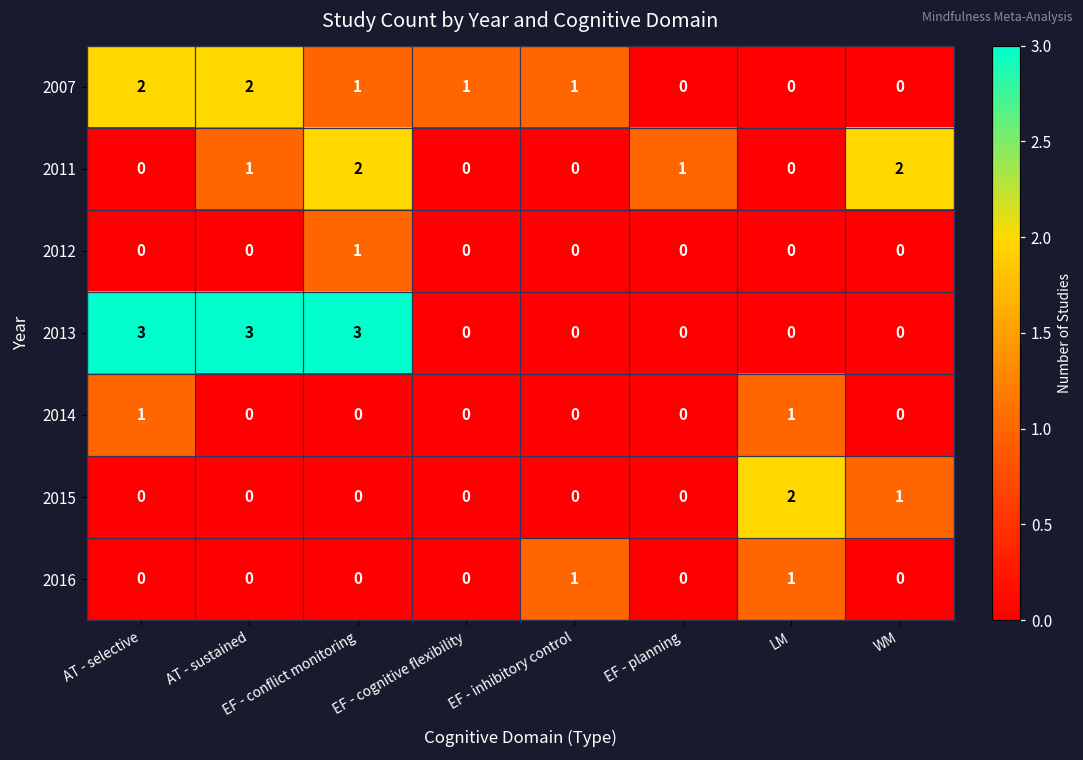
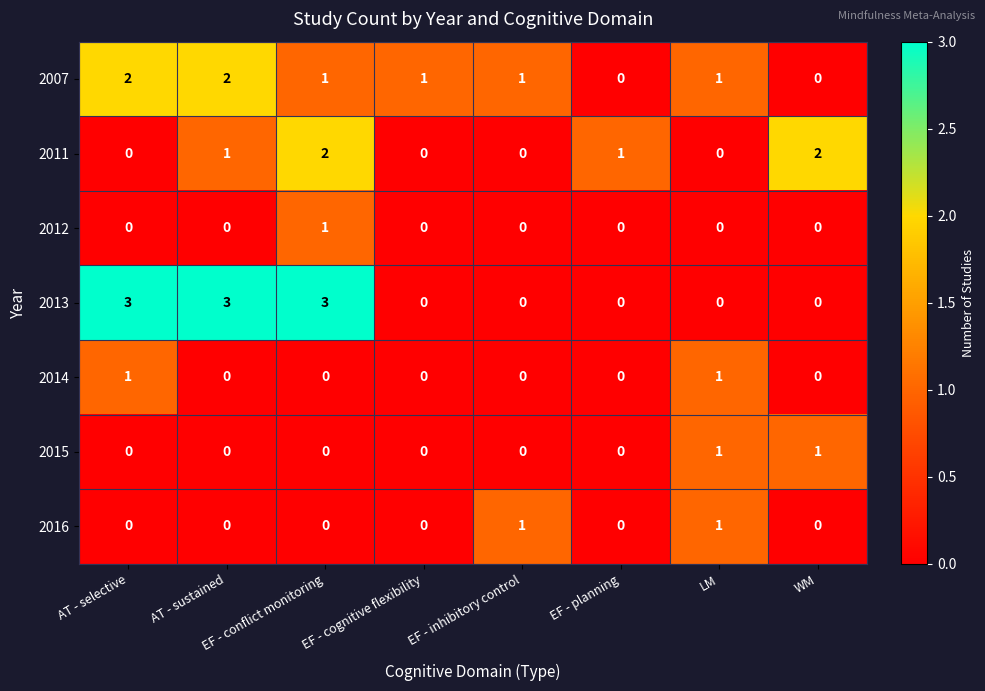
  {
    "2007": {
      "AT - selective": 2,
      "AT - sustained": 2,
      "EF - conflict monitoring": 1,
      "EF - cognitive flexibility": 1,
      "EF - inhibitory control": 1,
      "EF - planning": 0,
-     "LM": 0,
+     "LM": 1,
      "WM": 0
    },
    "2011": {
      "AT - selective": 0,
      "AT - sustained": 1,
      "EF - conflict monitoring": 2,
      "EF - cognitive flexibility": 0,
      "EF - inhibitory control": 0,
      "EF - planning": 1,
      "LM": 0,
      "WM": 2
    },
    "2012": {
      "AT - selective": 0,
      "AT - sustained": 0,
      "EF - conflict monitoring": 1,
      "EF - cognitive flexibility": 0,
      "EF - inhibitory control": 0,
      "EF - planning": 0,
      "LM": 0,
      "WM": 0
    },
    "2013": {
      "AT - selective": 3,
      "AT - sustained": 3,
      "EF - conflict monitoring": 3,
      "EF - cognitive flexibility": 0,
      "EF - inhibitory control": 0,
      "EF - planning": 0,
      "LM": 0,
      "WM": 0
    },
    "2014": {
      "AT - selective": 1,
      "AT - sustained": 0,
      "EF - conflict monitoring": 0,
      "EF - cognitive flexibility": 0,
      "EF - inhibitory control": 0,
      "EF - planning": 0,
      "LM": 1,
      "WM": 0
    },
    "2015": {
      "AT - selective": 0,
      "AT - sustained": 0,
      "EF - conflict monitoring": 0,
      "EF - cognitive flexibility": 0,
      "EF - inhibitory control": 0,
      "EF - planning": 0,
-     "LM": 2,
+     "LM": 1,
      "WM": 1
    },
    "2016": {
      "AT - selective": 0,
      "AT - sustained": 0,
      "EF - conflict monitoring": 0,
      "EF - cognitive flexibility": 0,
      "EF - inhibitory control": 1,
      "EF - planning": 0,
      "LM": 1,
      "WM": 0
    }
  }
